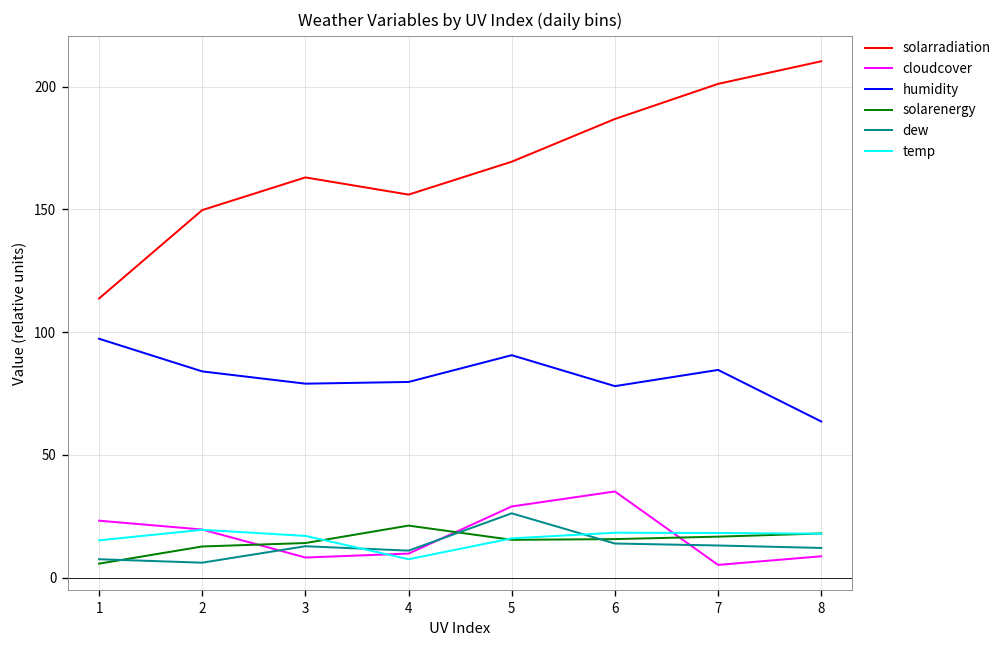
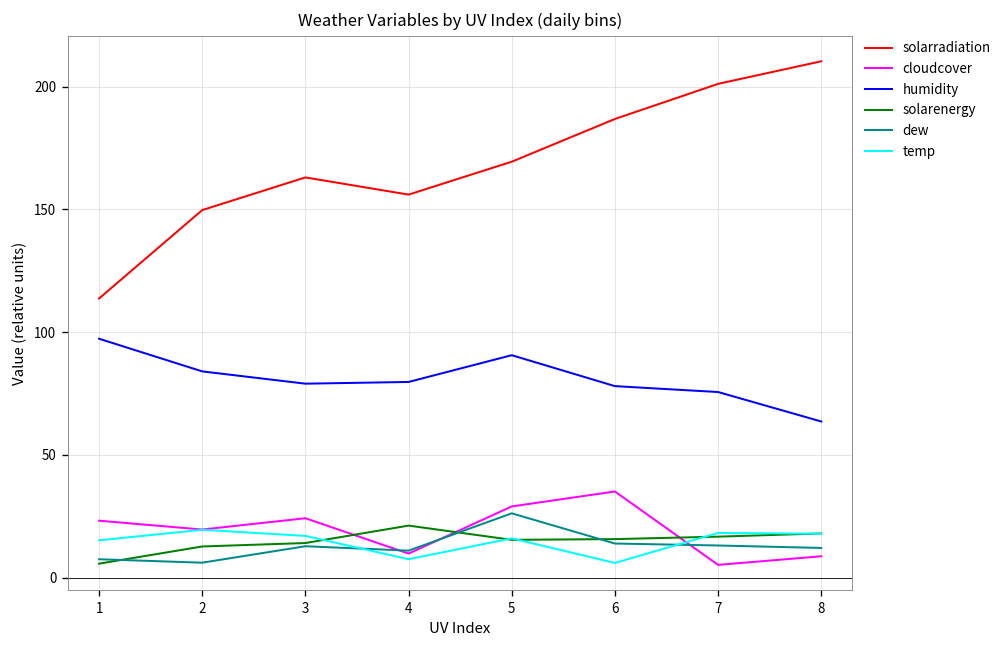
  {
    "solarradiation": {
      "1": 114,
      "2": 150,
      "3": 163,
      "4": 156,
      "5": 169,
      "6": 187,
      "7": 201,
      "8": 210
    },
    "cloudcover": {
      "1": 23,
-     "3": 8,
+     "3": 24,
      "5": 29,
      "6": 35,
      "7": 5,
      "8": 9
    },
    "humidity": {
      "1": 97,
      "2": 84,
      "3": 79,
      "4": 80,
      "5": 91,
      "6": 78,
-     "7": 85,
+     "7": 76,
      "8": 64
    },
    "solarenergy": {
      "1": 6,
      "2": 13,
      "3": 14,
      "4": 21,
      "6": 16,
      "7": 17
    },
    "dew": {
      "1": 8,
      "2": 6,
      "3": 13,
      "5": 26,
      "6": 14,
      "7": 13,
      "8": 12
    },
    "temp": {
      "1": 15,
      "3": 17,
      "4": 8,
-     "6": 18,
+     "6": 6,
      "7": 18
    }
  }
